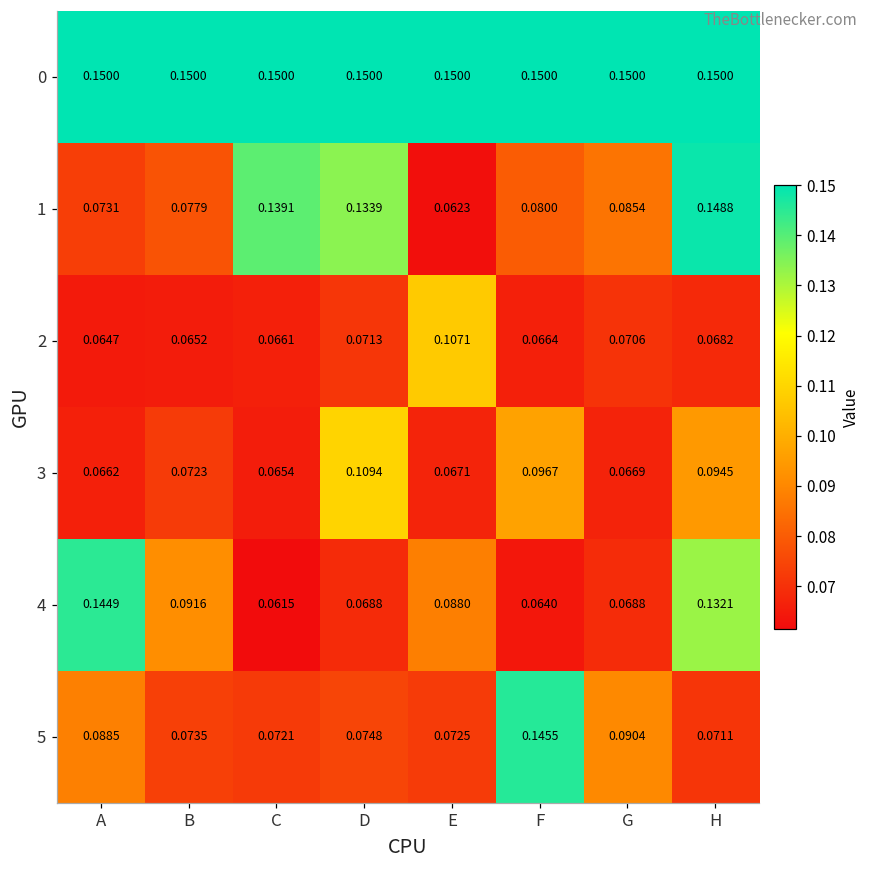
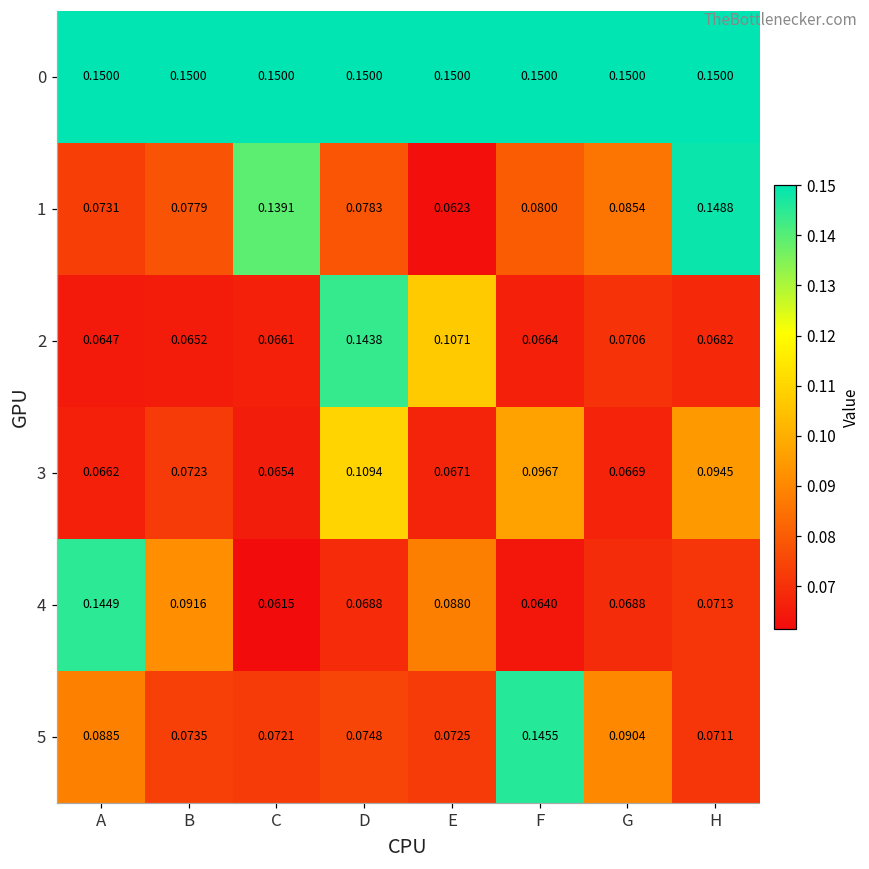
  {
    "0": {
      "A": 0.1500,
      "B": 0.1500,
      "C": 0.1500,
      "D": 0.1500,
      "E": 0.1500,
      "F": 0.1500,
      "G": 0.1500,
      "H": 0.1500
    },
    "1": {
      "A": 0.0731,
      "B": 0.0779,
      "C": 0.1391,
-     "D": 0.1339,
+     "D": 0.0783,
      "E": 0.0623,
      "F": 0.0800,
      "G": 0.0854,
      "H": 0.1488
    },
    "2": {
      "A": 0.0647,
      "B": 0.0652,
      "C": 0.0661,
-     "D": 0.0713,
+     "D": 0.1438,
      "E": 0.1071,
      "F": 0.0664,
      "G": 0.0706,
      "H": 0.0682
    },
    "3": {
      "A": 0.0662,
      "B": 0.0723,
      "C": 0.0654,
      "D": 0.1094,
      "E": 0.0671,
      "F": 0.0967,
      "G": 0.0669,
      "H": 0.0945
    },
    "4": {
      "A": 0.1449,
      "B": 0.0916,
      "C": 0.0615,
      "D": 0.0688,
      "E": 0.0880,
      "F": 0.0640,
      "G": 0.0688,
-     "H": 0.1321
+     "H": 0.0713
    },
    "5": {
      "A": 0.0885,
      "B": 0.0735,
      "C": 0.0721,
      "D": 0.0748,
      "E": 0.0725,
      "F": 0.1455,
      "G": 0.0904,
      "H": 0.0711
    }
  }
